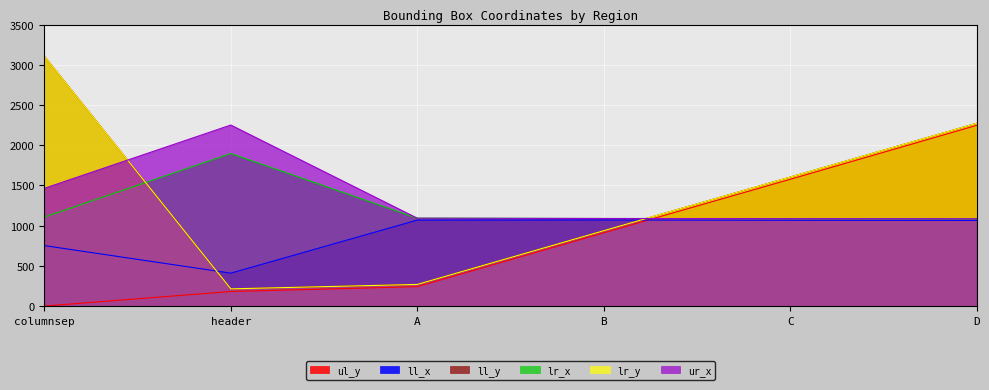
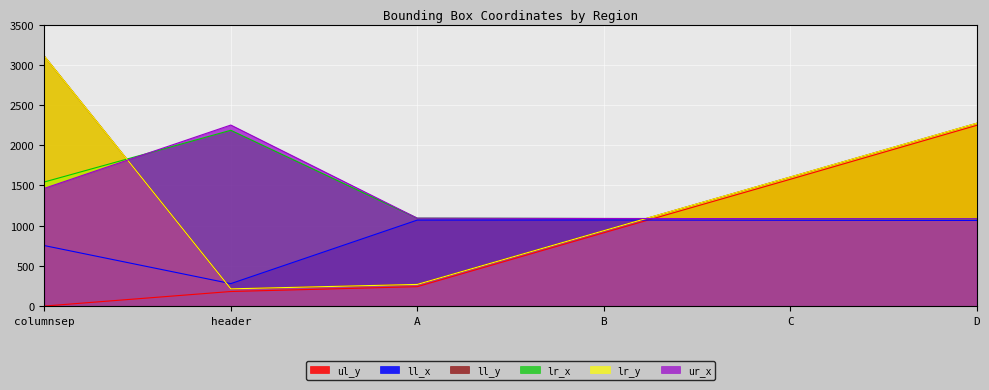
  {
    "ul_y": {
      "columnsep": 0,
      "header": 200
    },
    "ll_x": {
      "columnsep": 800,
-     "header": 400
+     "header": 300
    },
    "lr_y": {
      "columnsep": 3100,
      "header": 200
    },
    "lr_x": {
-     "columnsep": 1100,
-     "header": 1900
+     "columnsep": 1500,
+     "header": 2200
    },
    "ur_x": {
      "columnsep": 1500,
      "header": 2300
    }
  }
